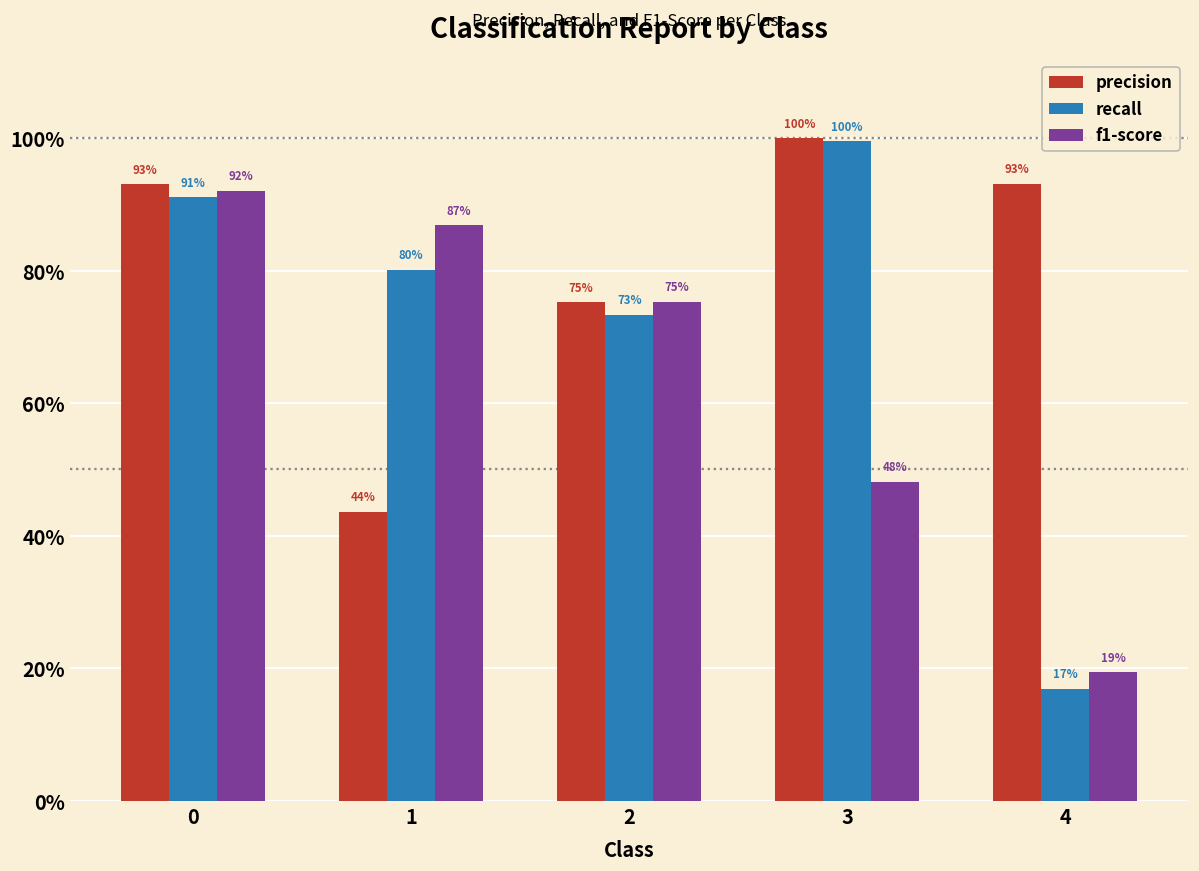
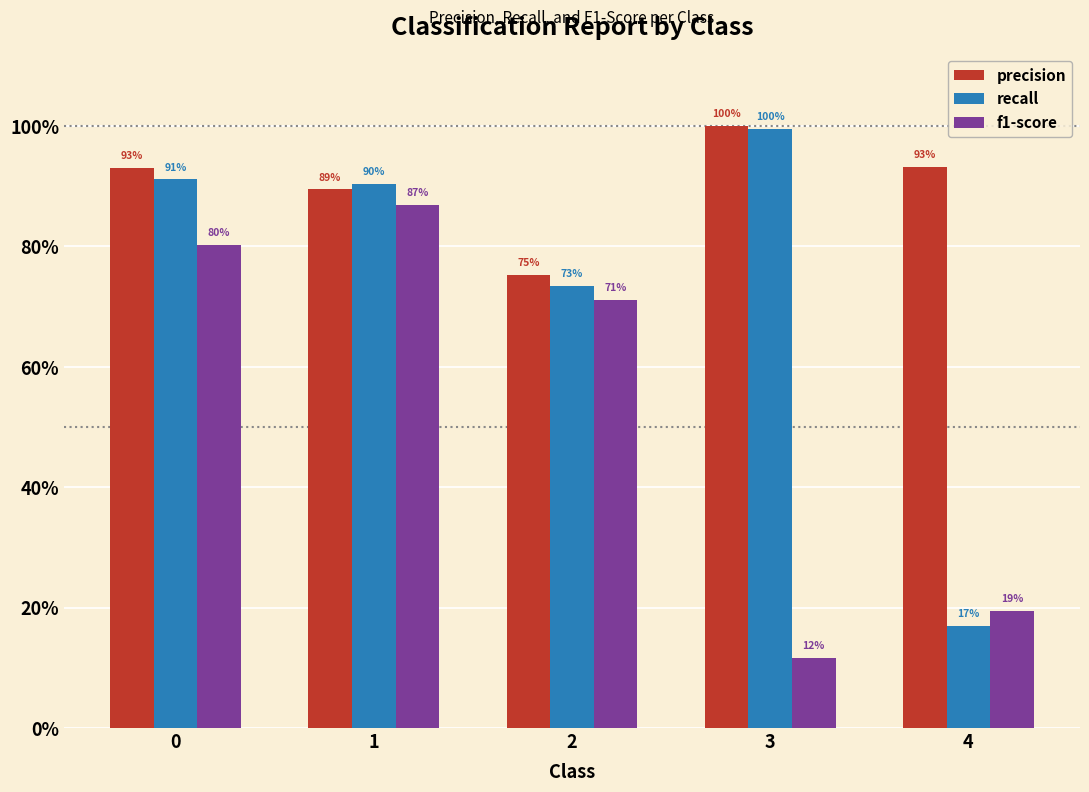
  {
    "precision": {
      "0": "93%",
-     "1": "44%",
+     "1": "89%",
      "2": "75%",
      "3": "100%",
      "4": "93%"
    },
    "recall": {
      "0": "91%",
-     "1": "80%",
+     "1": "90%",
      "2": "73%",
      "3": "100%",
      "4": "17%"
    },
    "f1-score": {
-     "0": "92%",
+     "0": "80%",
      "1": "87%",
-     "2": "75%",
-     "3": "48%",
+     "2": "71%",
+     "3": "12%",
      "4": "19%"
    }
  }
